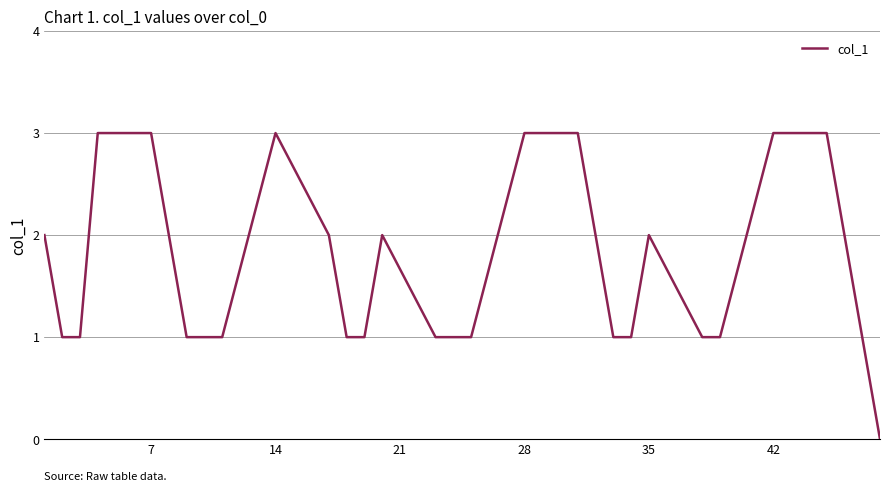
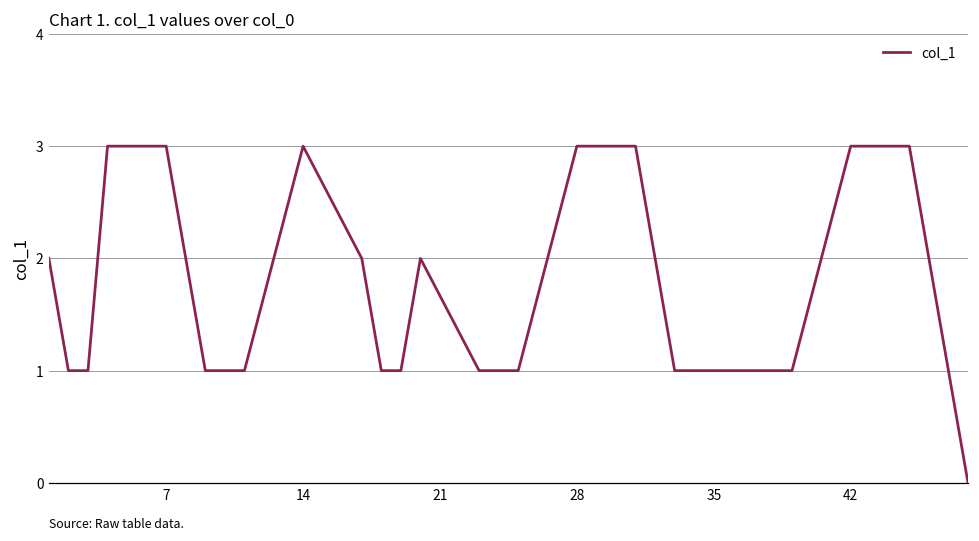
  {
    "7": 3,
    "14": 3,
    "28": 3,
-   "35": 2,
+   "35": 1,
    "42": 3
  }
